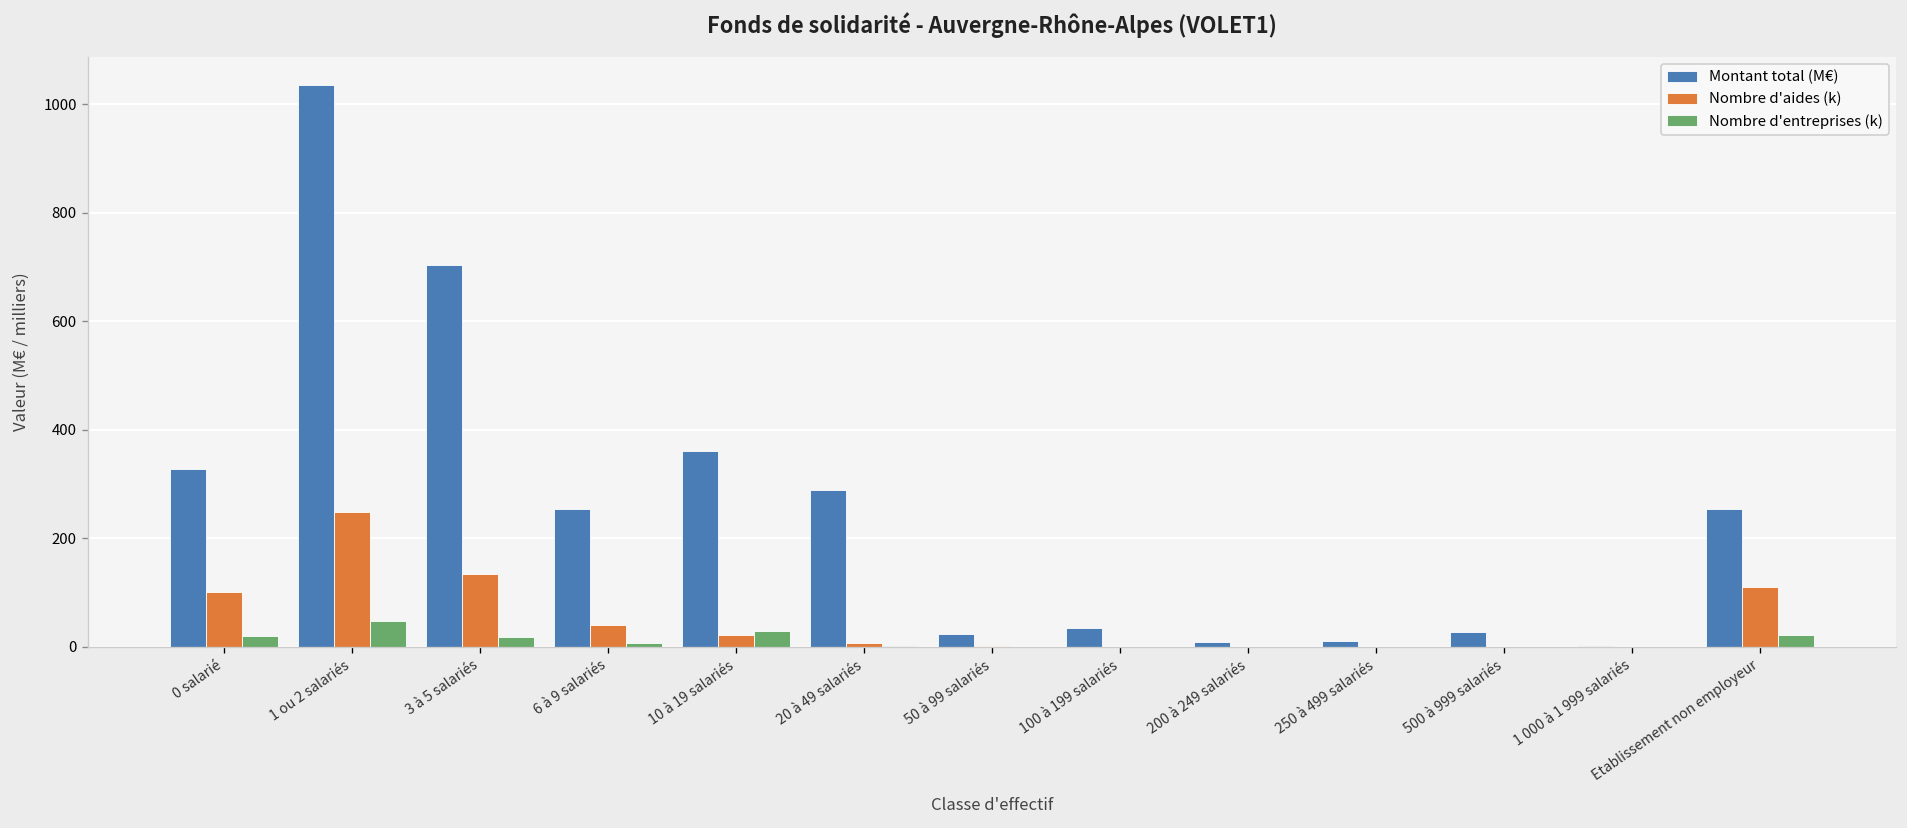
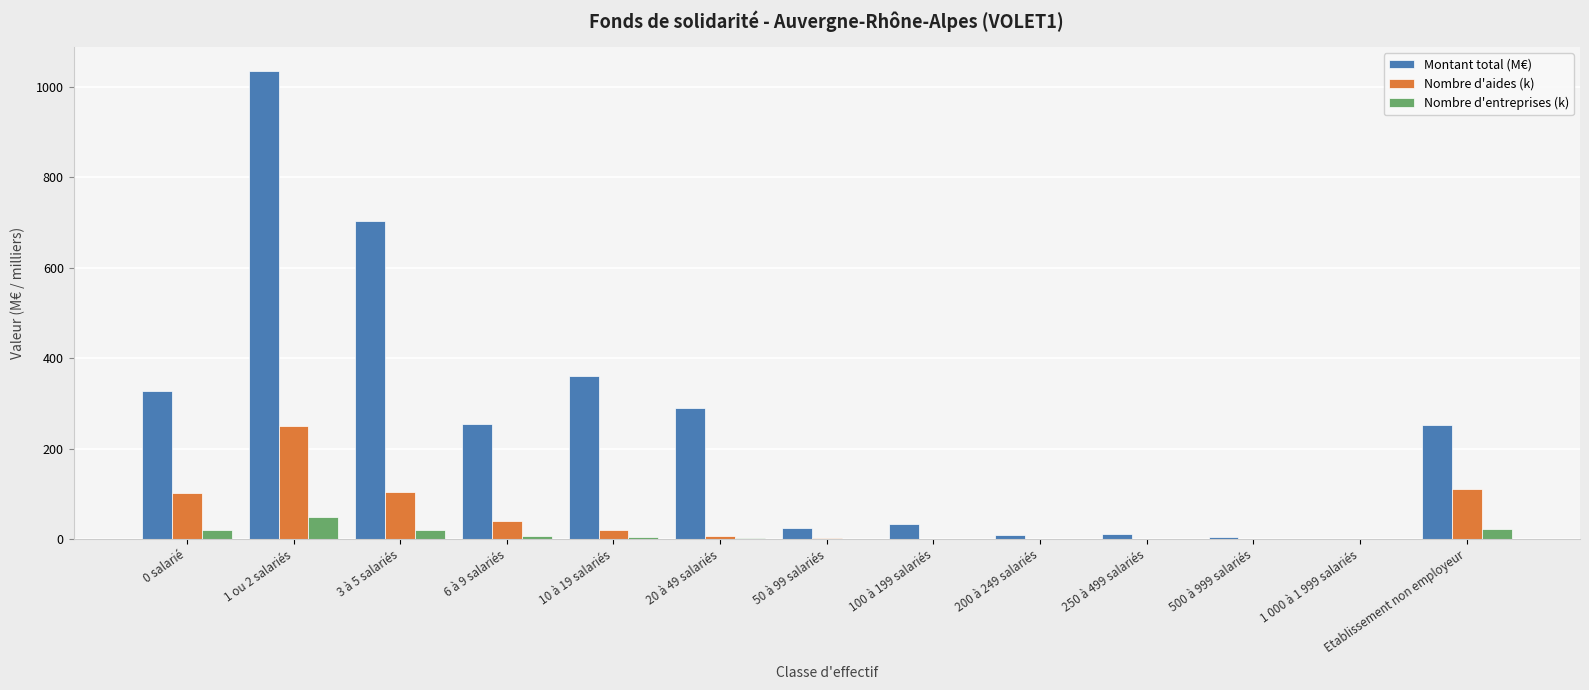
  {
    "Montant total (M€)": {
      "0 salarié": 330,
      "1 ou 2 salariés": 1040,
      "3 à 5 salariés": 700,
      "6 à 9 salariés": 250,
      "10 à 19 salariés": 360,
      "20 à 49 salariés": 290,
      "50 à 99 salariés": 20,
      "100 à 199 salariés": 30,
      "200 à 249 salariés": 10,
      "250 à 499 salariés": 10,
-     "500 à 999 salariés": 30,
+     "500 à 999 salariés": 0,
      "Etablissement non employeur": 250
    },
    "Nombre d'aides (k)": {
      "0 salarié": 100,
      "1 ou 2 salariés": 250,
-     "3 à 5 salariés": 130,
+     "3 à 5 salariés": 100,
      "6 à 9 salariés": 40,
      "10 à 19 salariés": 20,
      "20 à 49 salariés": 10,
      "Etablissement non employeur": 110
    },
    "Nombre d'entreprises (k)": {
      "0 salarié": 20,
      "1 ou 2 salariés": 50,
      "3 à 5 salariés": 20,
      "6 à 9 salariés": 10,
-     "10 à 19 salariés": 30,
+     "10 à 19 salariés": 0,
      "Etablissement non employeur": 20
    }
  }
